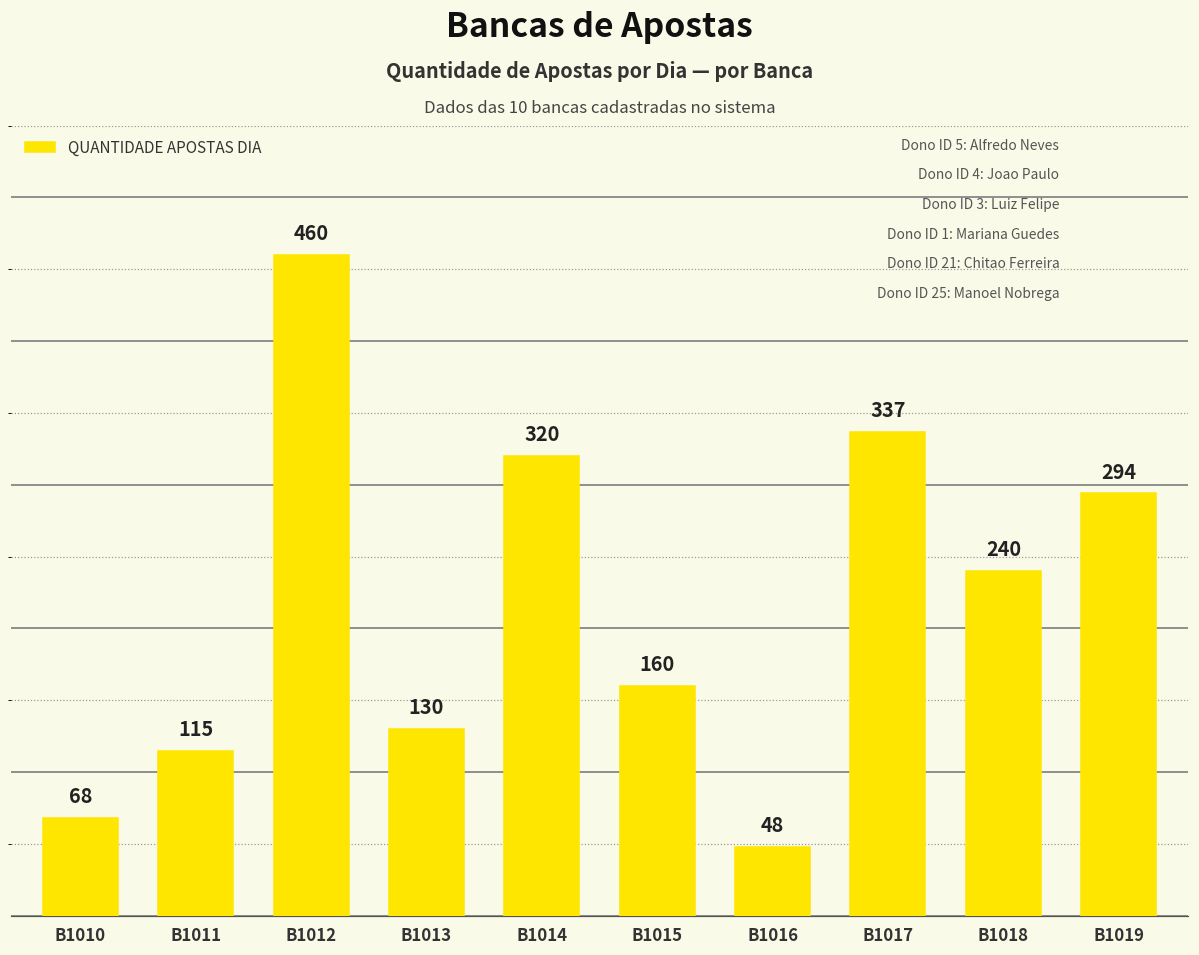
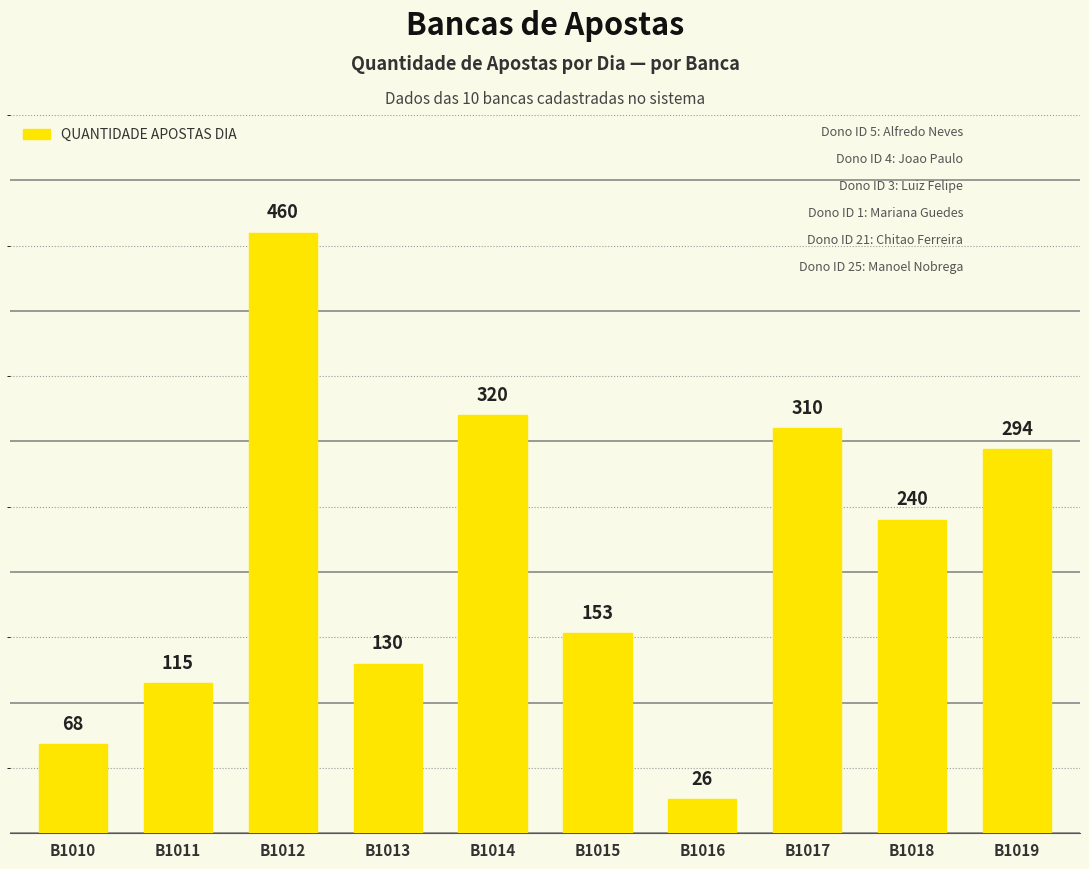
  {
    "B1010": 68,
    "B1011": 115,
    "B1012": 460,
    "B1013": 130,
    "B1014": 320,
-   "B1015": 160,
-   "B1016": 48,
-   "B1017": 337,
+   "B1015": 153,
+   "B1016": 26,
+   "B1017": 310,
    "B1018": 240,
    "B1019": 294
  }
